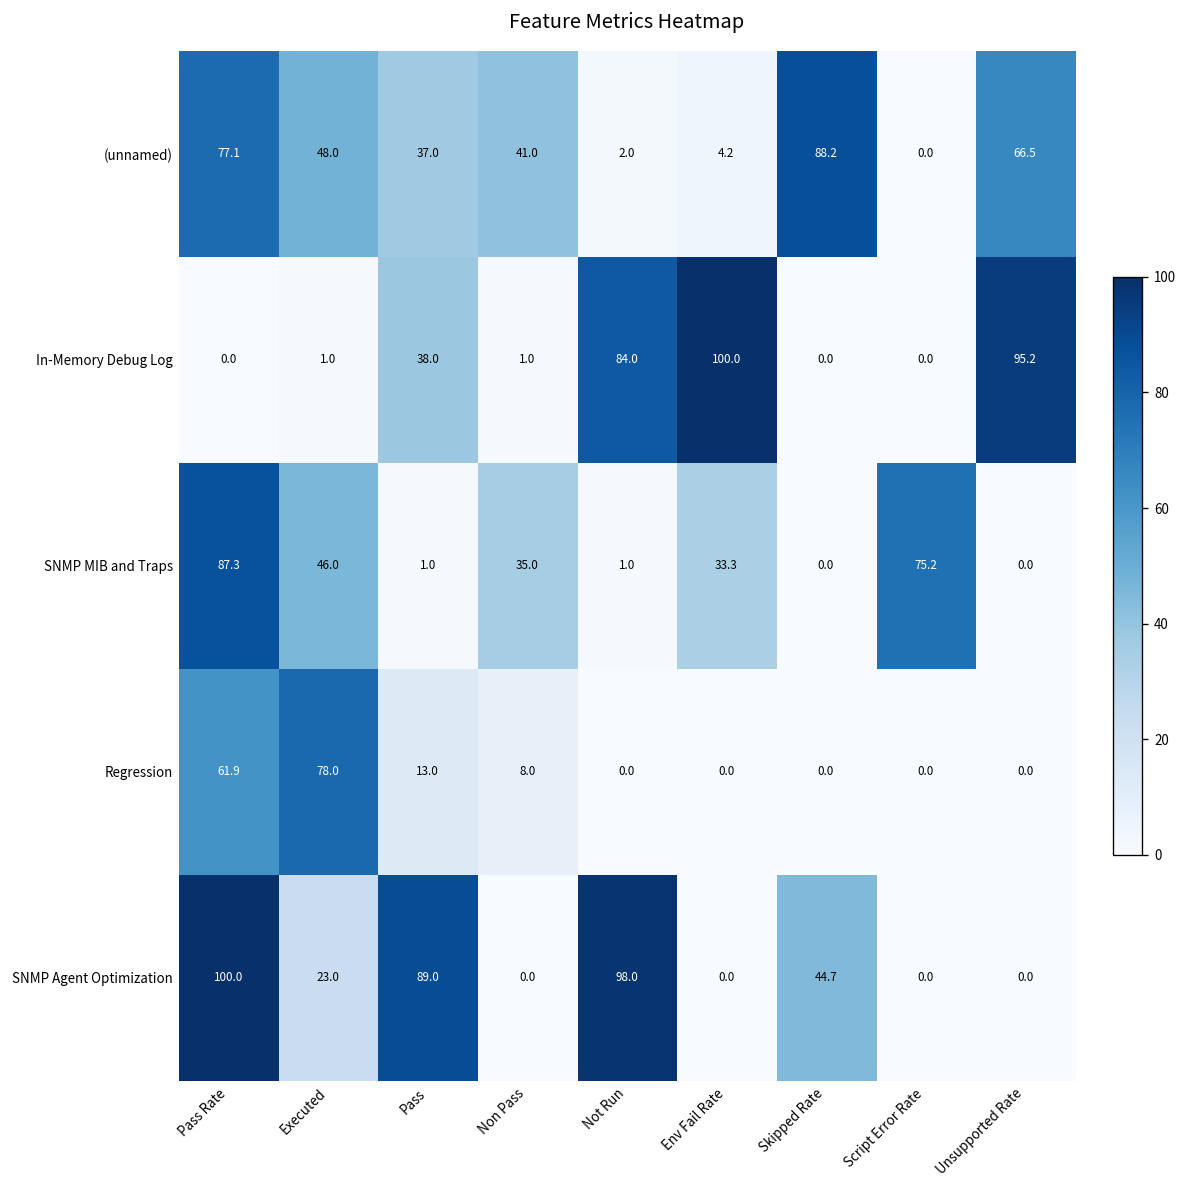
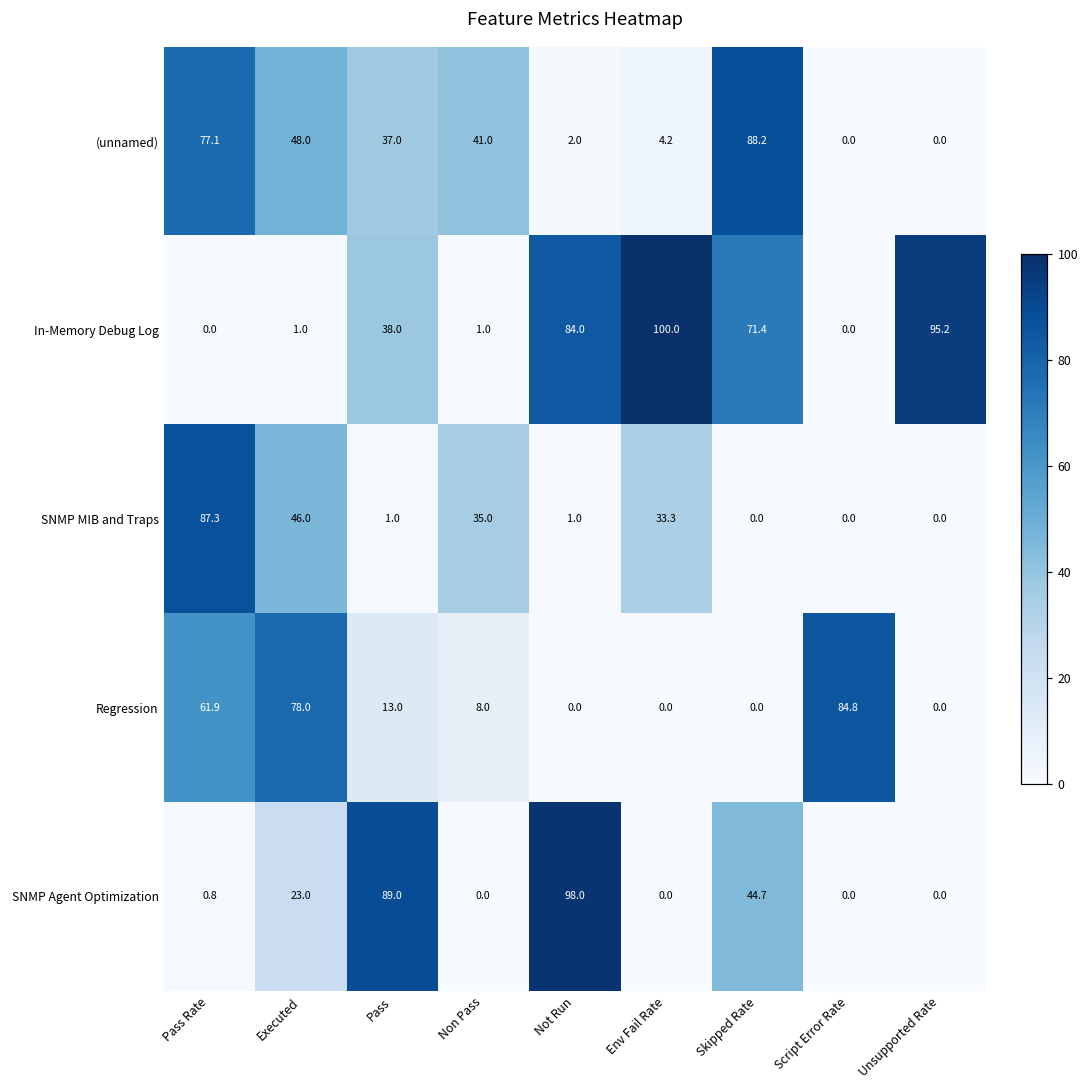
  {
    "(unnamed)": {
      "Pass Rate": 77.1,
      "Executed": 48.0,
      "Pass": 37.0,
      "Non Pass": 41.0,
      "Not Run": 2.0,
      "Env Fail Rate": 4.2,
      "Skipped Rate": 88.2,
      "Script Error Rate": 0.0,
-     "Unsupported Rate": 66.5
+     "Unsupported Rate": 0.0
    },
    "In-Memory Debug Log": {
      "Pass Rate": 0.0,
      "Executed": 1.0,
      "Pass": 38.0,
      "Non Pass": 1.0,
      "Not Run": 84.0,
      "Env Fail Rate": 100.0,
-     "Skipped Rate": 0.0,
+     "Skipped Rate": 71.4,
      "Script Error Rate": 0.0,
      "Unsupported Rate": 95.2
    },
    "SNMP MIB and Traps": {
      "Pass Rate": 87.3,
      "Executed": 46.0,
      "Pass": 1.0,
      "Non Pass": 35.0,
      "Not Run": 1.0,
      "Env Fail Rate": 33.3,
      "Skipped Rate": 0.0,
-     "Script Error Rate": 75.2,
+     "Script Error Rate": 0.0,
      "Unsupported Rate": 0.0
    },
    "Regression": {
      "Pass Rate": 61.9,
      "Executed": 78.0,
      "Pass": 13.0,
      "Non Pass": 8.0,
      "Not Run": 0.0,
      "Env Fail Rate": 0.0,
      "Skipped Rate": 0.0,
-     "Script Error Rate": 0.0,
+     "Script Error Rate": 84.8,
      "Unsupported Rate": 0.0
    },
    "SNMP Agent Optimization": {
-     "Pass Rate": 100.0,
+     "Pass Rate": 0.8,
      "Executed": 23.0,
      "Pass": 89.0,
      "Non Pass": 0.0,
      "Not Run": 98.0,
      "Env Fail Rate": 0.0,
      "Skipped Rate": 44.7,
      "Script Error Rate": 0.0,
      "Unsupported Rate": 0.0
    }
  }
